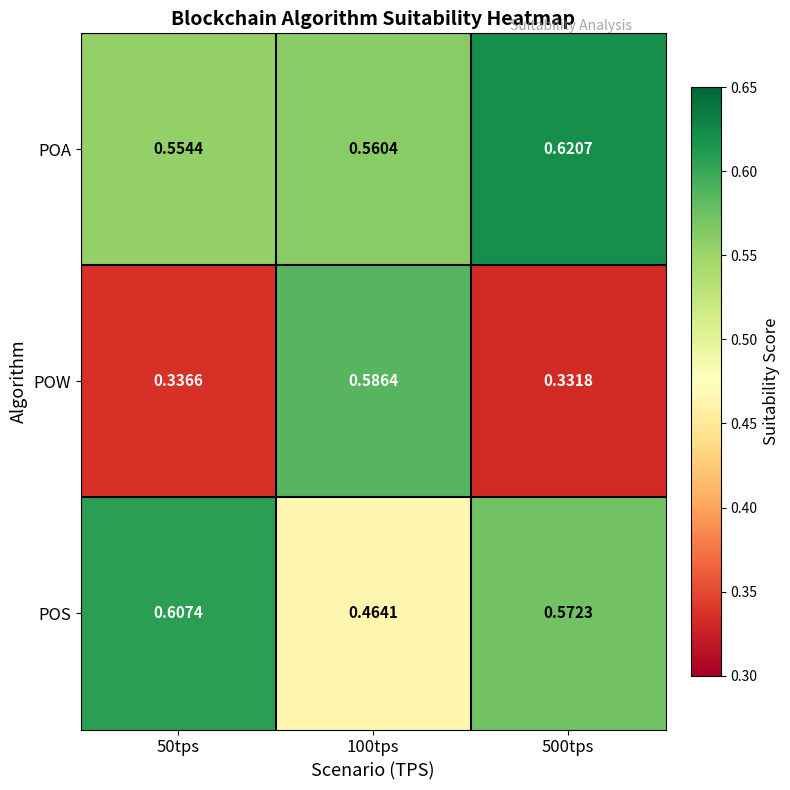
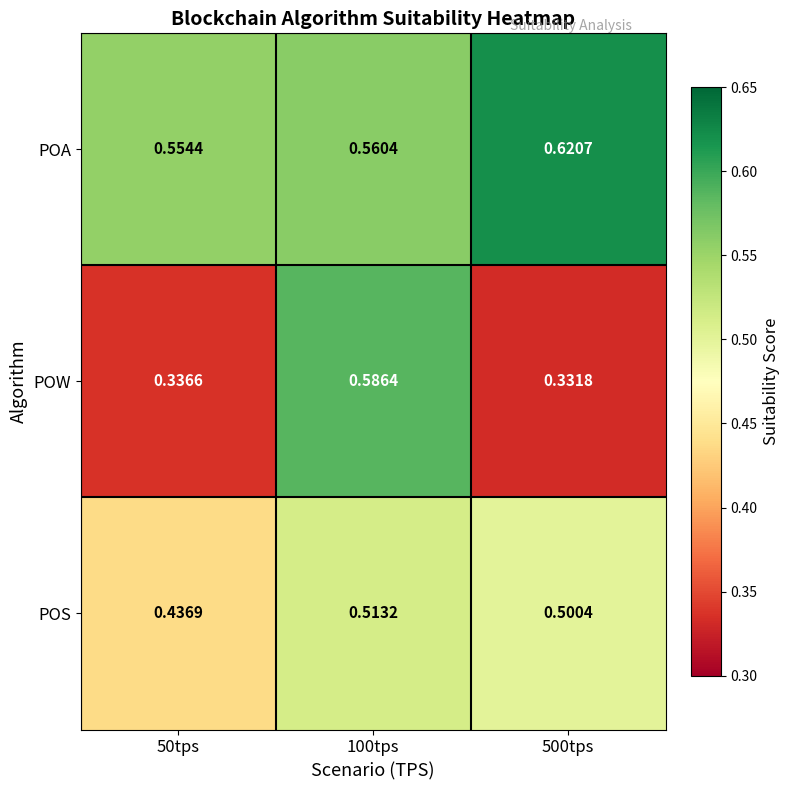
  {
    "POA": {
      "50tps": 0.5544,
      "100tps": 0.5604,
      "500tps": 0.6207
    },
    "POW": {
      "50tps": 0.3366,
      "100tps": 0.5864,
      "500tps": 0.3318
    },
    "POS": {
-     "50tps": 0.6074,
-     "100tps": 0.4641,
-     "500tps": 0.5723
+     "50tps": 0.4369,
+     "100tps": 0.5132,
+     "500tps": 0.5004
    }
  }
